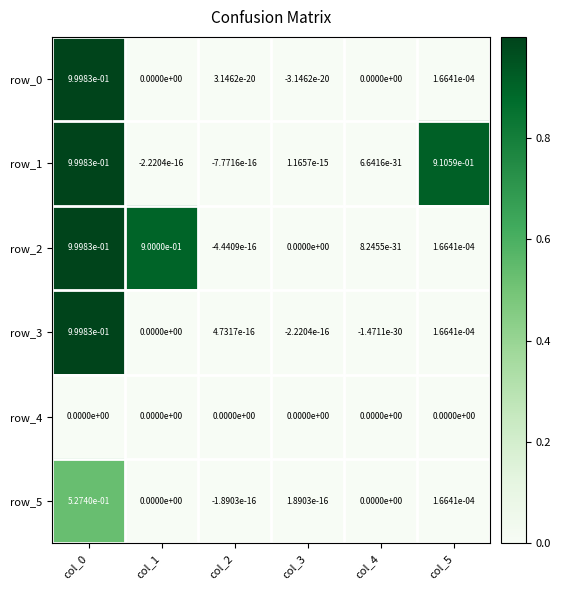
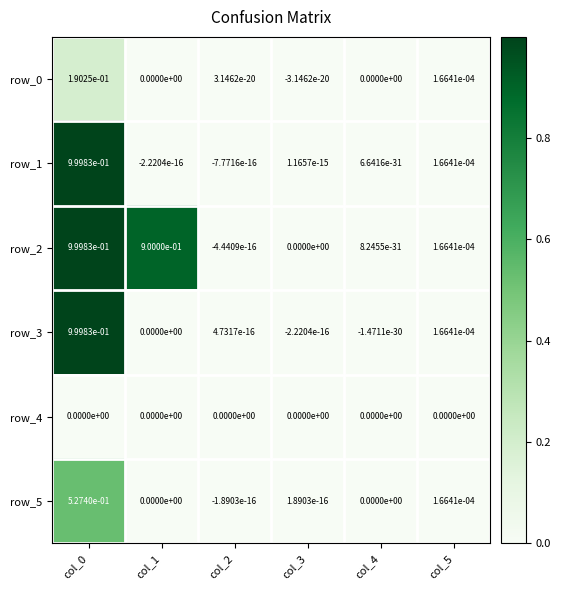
  {
    "row_0": {
-     "col_0": "9.9983e-01",
+     "col_0": "1.9025e-01",
      "col_1": "0.0000e+00",
      "col_2": "3.1462e-20",
      "col_3": "-3.1462e-20",
      "col_4": "0.0000e+00",
      "col_5": "1.6641e-04"
    },
    "row_1": {
      "col_0": "9.9983e-01",
      "col_1": "-2.2204e-16",
      "col_2": "-7.7716e-16",
      "col_3": "1.1657e-15",
      "col_4": "6.6416e-31",
-     "col_5": "9.1059e-01"
+     "col_5": "1.6641e-04"
    },
    "row_2": {
      "col_0": "9.9983e-01",
      "col_1": "9.0000e-01",
      "col_2": "-4.4409e-16",
      "col_3": "0.0000e+00",
      "col_4": "8.2455e-31",
      "col_5": "1.6641e-04"
    },
    "row_3": {
      "col_0": "9.9983e-01",
      "col_1": "0.0000e+00",
      "col_2": "4.7317e-16",
      "col_3": "-2.2204e-16",
      "col_4": "-1.4711e-30",
      "col_5": "1.6641e-04"
    },
    "row_4": {
      "col_0": "0.0000e+00",
      "col_1": "0.0000e+00",
      "col_2": "0.0000e+00",
      "col_3": "0.0000e+00",
      "col_4": "0.0000e+00",
      "col_5": "0.0000e+00"
    },
    "row_5": {
      "col_0": "5.2740e-01",
      "col_1": "0.0000e+00",
      "col_2": "-1.8903e-16",
      "col_3": "1.8903e-16",
      "col_4": "0.0000e+00",
      "col_5": "1.6641e-04"
    }
  }
